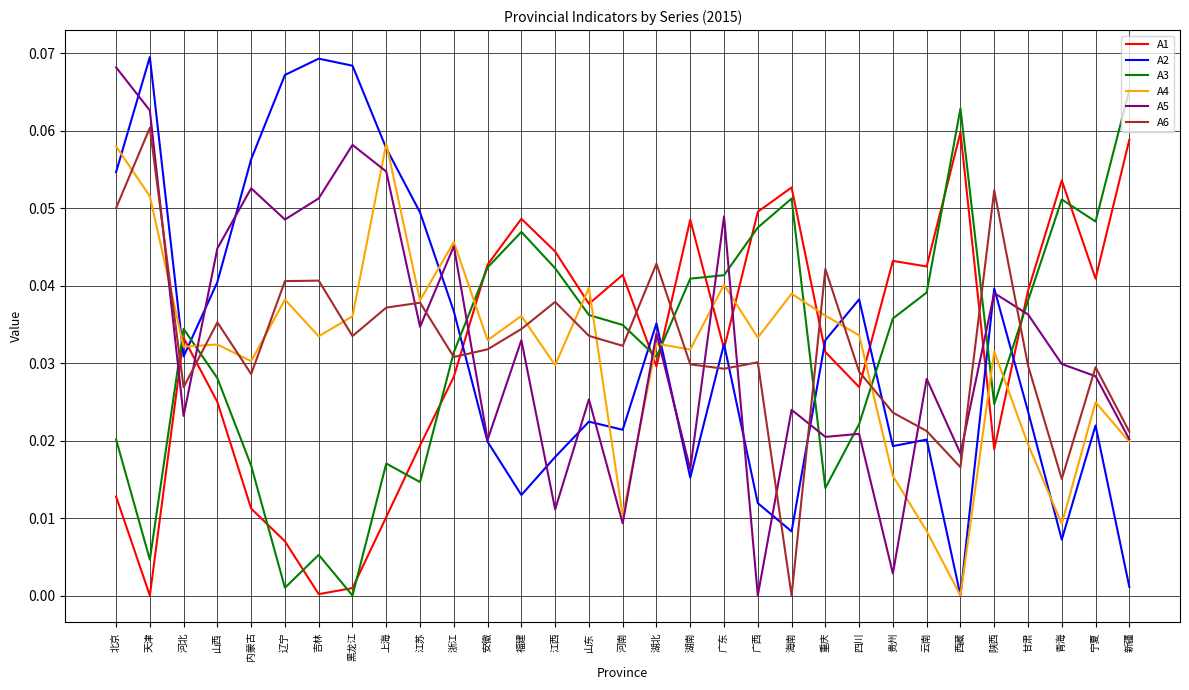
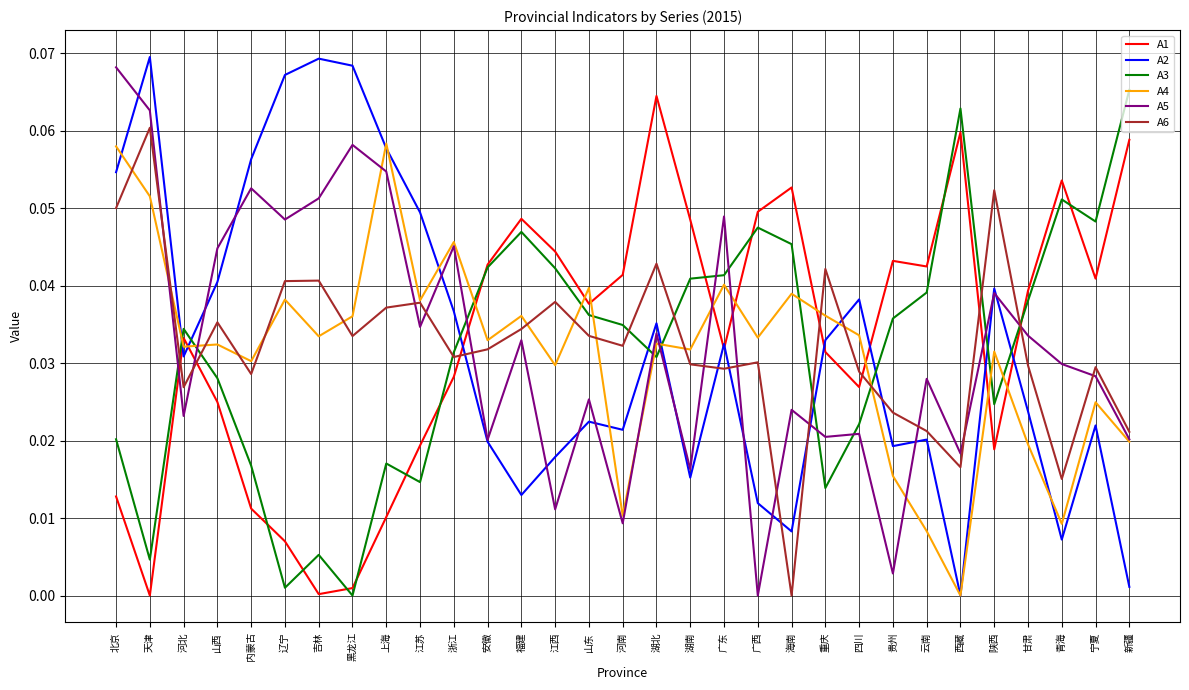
  {
    "A1": {
      "北京": 0.013,
      "天津": 0.000,
      "河北": 0.033,
      "山西": 0.025,
      "内蒙古": 0.011,
      "辽宁": 0.007,
      "吉林": 0.000,
      "黑龙江": 0.001,
      "上海": 0.010,
      "江苏": 0.019,
      "浙江": 0.028,
      "安徽": 0.043,
      "福建": 0.049,
      "江西": 0.044,
      "山东": 0.038,
      "河南": 0.041,
-     "湖北": 0.030,
+     "湖北": 0.064,
      "湖南": 0.049,
      "广东": 0.032,
      "广西": 0.050,
      "海南": 0.053,
      "重庆": 0.031,
      "四川": 0.027,
      "贵州": 0.043,
      "云南": 0.042,
      "西藏": 0.060,
      "陕西": 0.019,
      "甘肃": 0.039,
      "青海": 0.054,
      "宁夏": 0.041,
      "新疆": 0.059
    },
    "A2": {
      "北京": 0.055,
      "天津": 0.070,
      "河北": 0.031,
      "山西": 0.040,
      "内蒙古": 0.056,
      "辽宁": 0.067,
      "吉林": 0.069,
      "黑龙江": 0.068,
      "上海": 0.058,
      "江苏": 0.049,
      "浙江": 0.037,
      "福建": 0.013,
      "江西": 0.018,
      "山东": 0.022,
      "河南": 0.021,
      "湖北": 0.035,
      "湖南": 0.015,
      "广东": 0.032,
      "广西": 0.012,
      "海南": 0.008,
      "重庆": 0.033,
      "四川": 0.038,
      "贵州": 0.019,
      "云南": 0.020,
      "陕西": 0.040,
      "甘肃": 0.024,
      "青海": 0.007,
      "宁夏": 0.022,
      "新疆": 0.001
    },
    "A3": {
      "北京": 0.020,
      "天津": 0.005,
      "河北": 0.034,
      "山西": 0.028,
      "内蒙古": 0.017,
      "辽宁": 0.001,
      "吉林": 0.005,
      "黑龙江": 0.000,
      "上海": 0.017,
      "江苏": 0.015,
      "浙江": 0.031,
      "安徽": 0.042,
      "福建": 0.047,
      "江西": 0.042,
      "山东": 0.036,
      "河南": 0.035,
      "湖北": 0.031,
      "湖南": 0.041,
      "广东": 0.041,
      "广西": 0.047,
-     "海南": 0.051,
+     "海南": 0.045,
      "重庆": 0.014,
      "四川": 0.022,
      "贵州": 0.036,
      "云南": 0.039,
      "西藏": 0.063,
      "陕西": 0.025,
      "甘肃": 0.038,
      "青海": 0.051,
      "宁夏": 0.048
    },
    "A4": {
      "北京": 0.058,
      "天津": 0.052,
      "河北": 0.032,
      "山西": 0.032,
      "内蒙古": 0.030,
      "辽宁": 0.038,
      "吉林": 0.033,
      "黑龙江": 0.036,
      "上海": 0.058,
      "浙江": 0.046,
      "安徽": 0.033,
      "福建": 0.036,
      "江西": 0.030,
      "山东": 0.040,
      "河南": 0.010,
      "湖北": 0.033,
      "湖南": 0.032,
      "广东": 0.040,
      "广西": 0.033,
      "海南": 0.039,
      "重庆": 0.036,
      "四川": 0.034,
      "贵州": 0.015,
      "云南": 0.008,
      "陕西": 0.031,
      "甘肃": 0.020,
      "青海": 0.009,
      "宁夏": 0.025
    },
    "A5": {
      "北京": 0.068,
      "天津": 0.063,
      "河北": 0.023,
      "山西": 0.045,
      "内蒙古": 0.053,
      "辽宁": 0.049,
      "吉林": 0.051,
      "黑龙江": 0.058,
      "上海": 0.055,
      "江苏": 0.035,
      "浙江": 0.045,
      "福建": 0.033,
      "江西": 0.011,
      "山东": 0.025,
      "河南": 0.009,
      "湖北": 0.034,
      "湖南": 0.016,
      "广东": 0.049,
      "广西": 0.000,
      "海南": 0.024,
      "重庆": 0.020,
      "四川": 0.021,
      "贵州": 0.003,
      "云南": 0.028,
      "西藏": 0.018,
      "陕西": 0.039,
-     "甘肃": 0.036,
+     "甘肃": 0.034,
      "青海": 0.030,
      "宁夏": 0.028
    },
    "A6": {
      "北京": 0.050,
      "天津": 0.060,
      "河北": 0.027,
      "山西": 0.035,
      "内蒙古": 0.029,
      "辽宁": 0.041,
      "吉林": 0.041,
      "黑龙江": 0.033,
      "上海": 0.037,
      "浙江": 0.031,
      "安徽": 0.032,
      "福建": 0.034,
      "江西": 0.038,
      "山东": 0.034,
      "河南": 0.032,
      "湖北": 0.043,
      "湖南": 0.030,
      "广东": 0.029,
      "广西": 0.030,
      "海南": 0.000,
      "重庆": 0.042,
      "四川": 0.029,
      "贵州": 0.024,
      "云南": 0.021,
      "西藏": 0.017,
      "陕西": 0.052,
      "甘肃": 0.030,
      "青海": 0.015,
      "宁夏": 0.029,
      "新疆": 0.021
    }
  }
